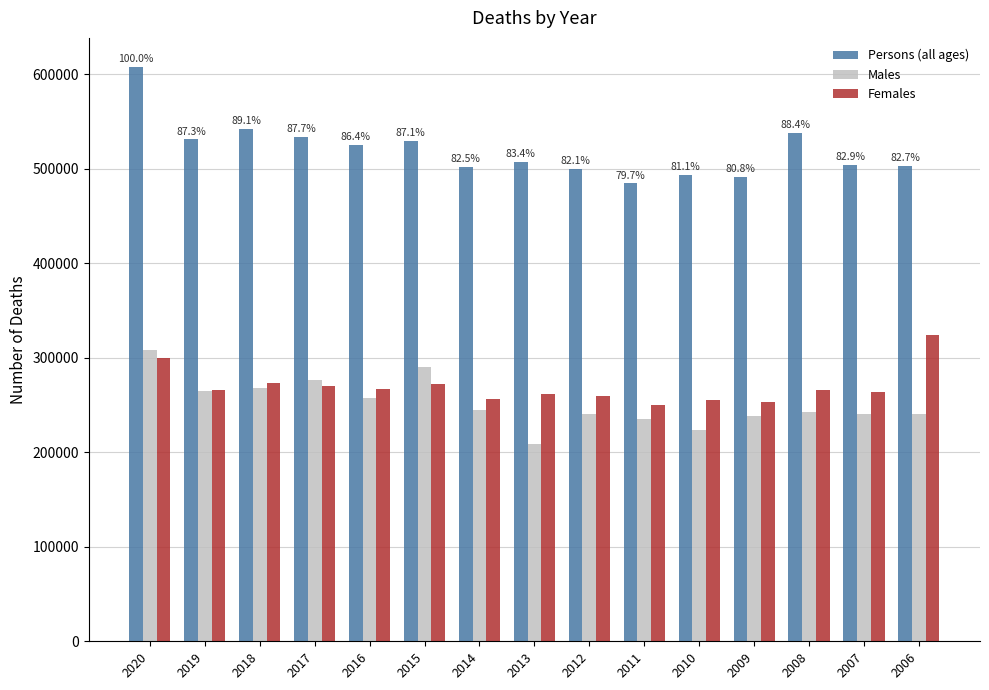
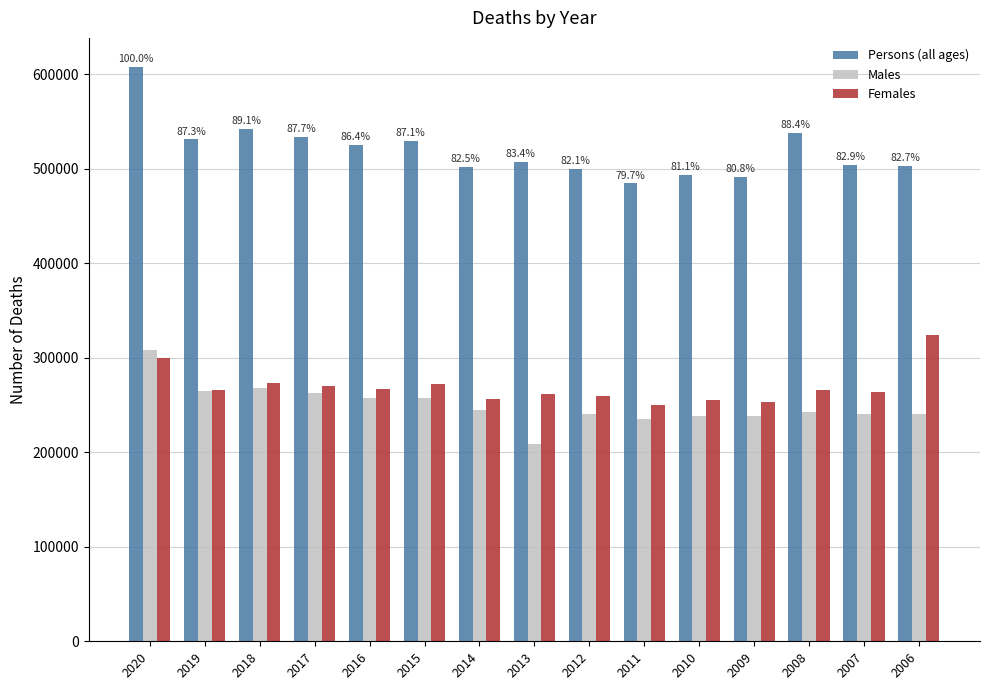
  {
    "Males": {
      "2020": 310000,
      "2019": 270000,
      "2018": 270000,
-     "2017": 280000,
+     "2017": 260000,
      "2016": 260000,
-     "2015": 290000,
+     "2015": 260000,
      "2014": 250000,
      "2013": 210000,
      "2012": 240000,
      "2011": 230000,
-     "2010": 220000,
+     "2010": 240000,
      "2009": 240000,
      "2008": 240000,
      "2007": 240000,
      "2006": 240000
    },
    "Females": {
      "2020": 300000,
      "2019": 270000,
      "2018": 270000,
      "2017": 270000,
      "2016": 270000,
      "2015": 270000,
      "2014": 260000,
      "2013": 260000,
      "2012": 260000,
      "2011": 250000,
      "2010": 260000,
      "2009": 250000,
      "2008": 270000,
      "2007": 260000,
      "2006": 320000
    }
  }
